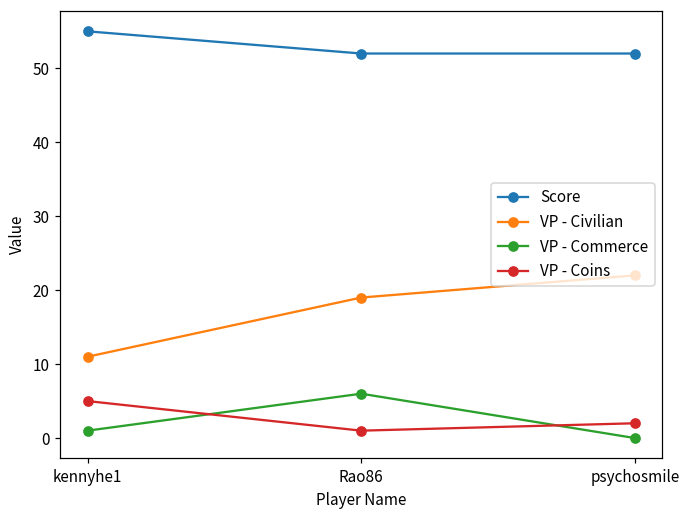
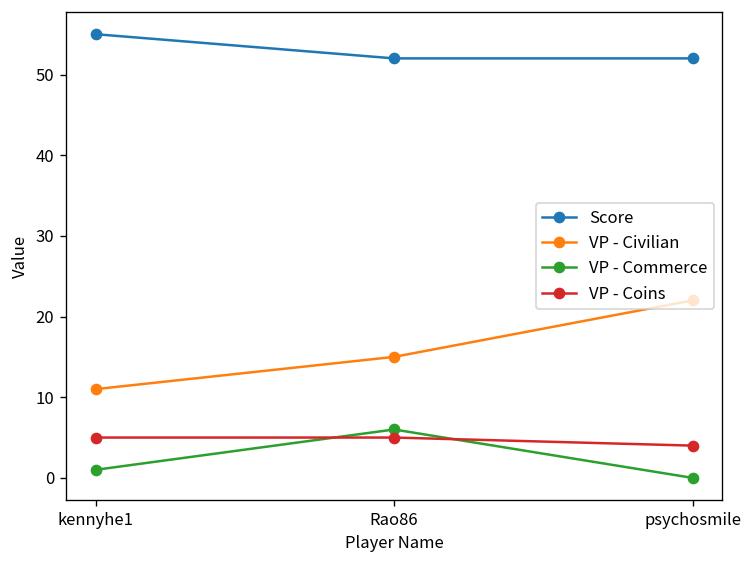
  {
    "Score": {
      "kennyhe1": 55,
      "Rao86": 52,
      "psychosmile": 52
    },
    "VP - Civilian": {
      "kennyhe1": 11,
-     "Rao86": 19
+     "Rao86": 15
    },
    "VP - Commerce": {
      "kennyhe1": 1,
      "Rao86": 6,
      "psychosmile": 0
    },
    "VP - Coins": {
      "kennyhe1": 5,
-     "Rao86": 1,
-     "psychosmile": 2
+     "Rao86": 5,
+     "psychosmile": 4
    }
  }
